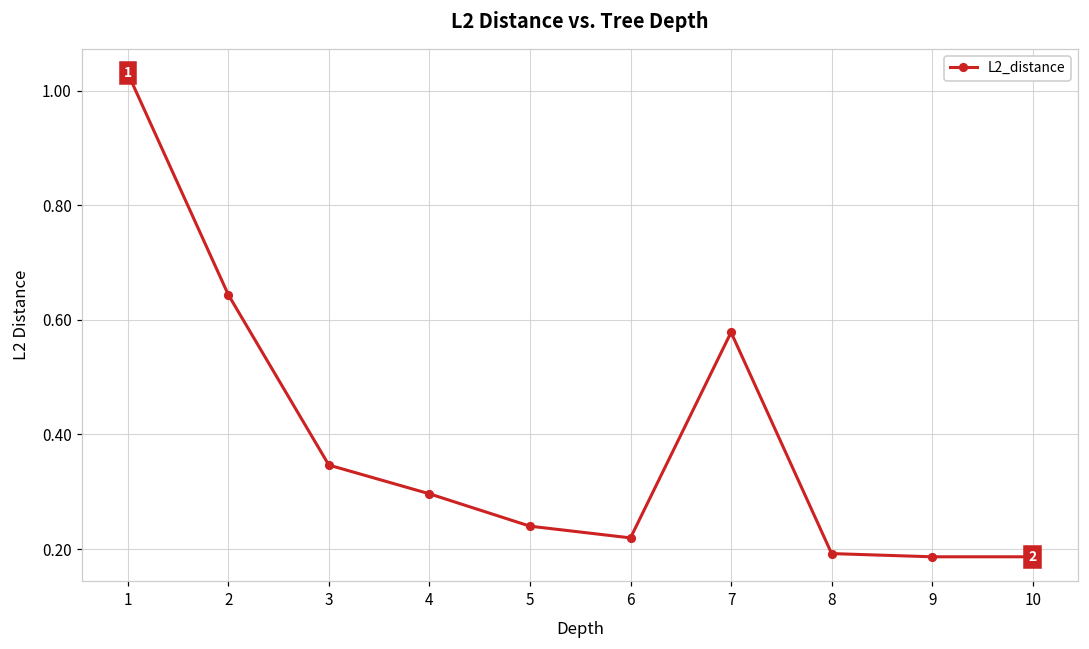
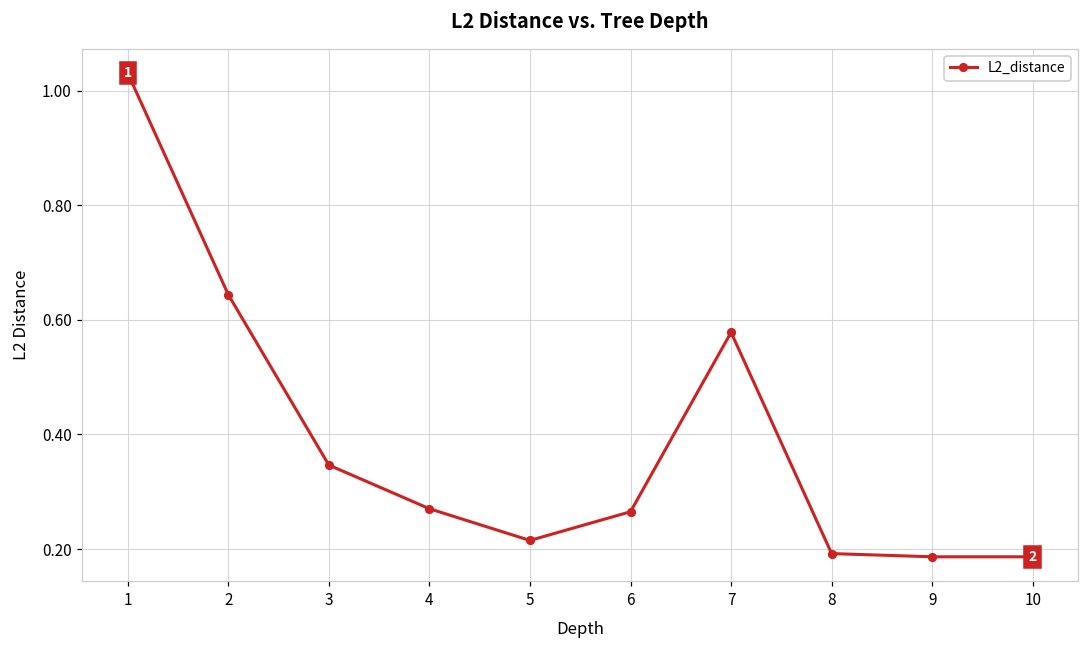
  {
    "2": 0.64,
    "3": 0.35,
-   "4": 0.30,
-   "5": 0.24,
-   "6": 0.22,
+   "4": 0.27,
+   "5": 0.22,
+   "6": 0.27,
    "7": 0.58,
    "8": 0.19,
    "9": 0.19
  }
